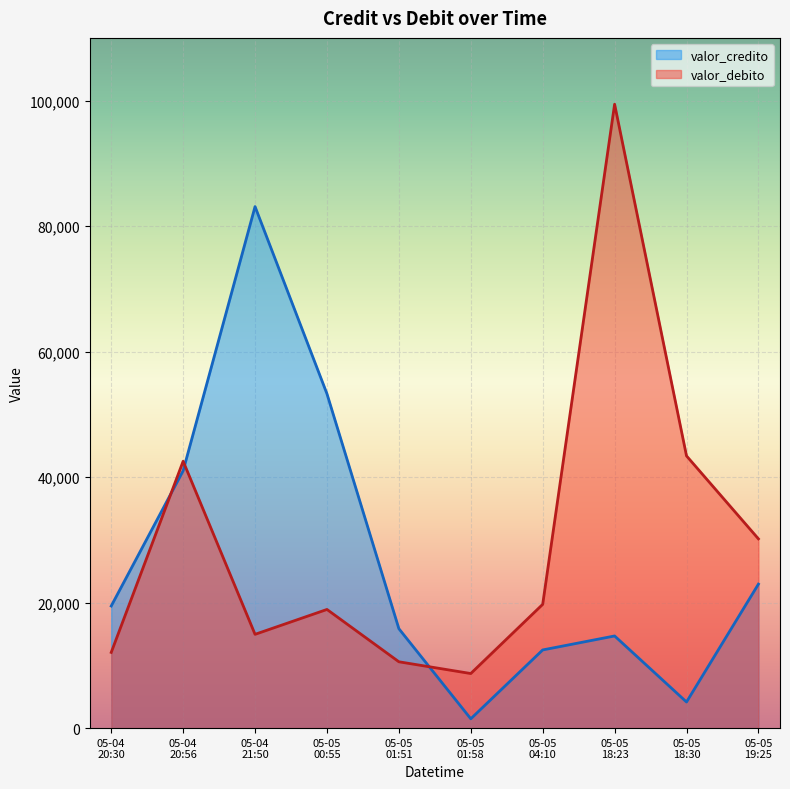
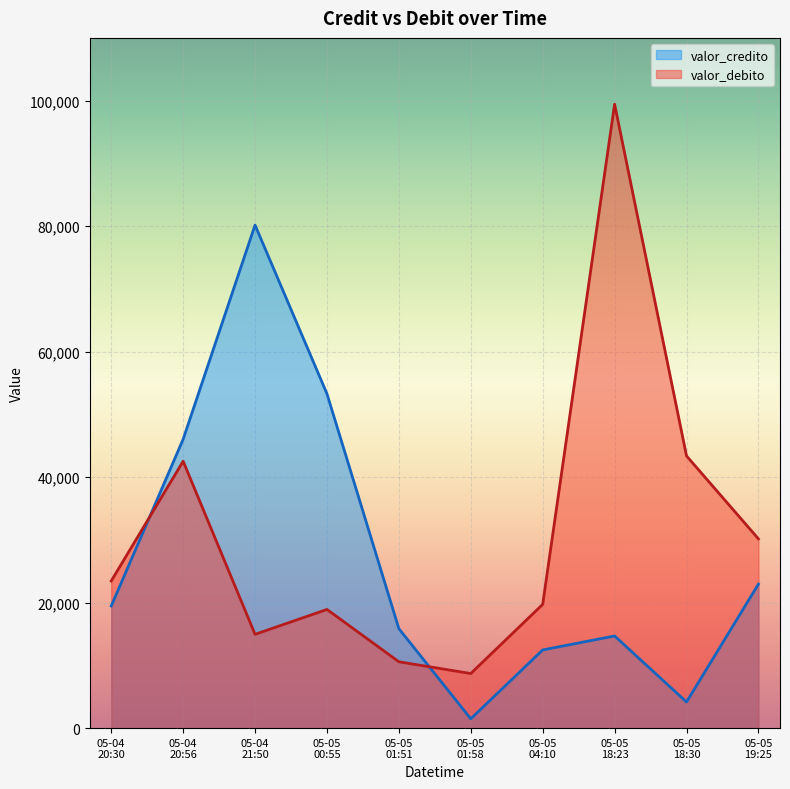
  {
    "valor_credito": {
      "05-04 20:30": "19,000",
-     "05-04 20:56": "41,000",
-     "05-04 21:50": "83,000",
+     "05-04 20:56": "46,000",
+     "05-04 21:50": "80,000",
      "05-05 00:55": "53,000",
      "05-05 01:51": "16,000",
      "05-05 01:58": "1,000",
      "05-05 04:10": "12,000",
      "05-05 18:23": "15,000",
      "05-05 18:30": "4,000",
      "05-05 19:25": "23,000"
    },
    "valor_debito": {
-     "05-04 20:30": "12,000",
+     "05-04 20:30": "23,000",
      "05-04 20:56": "43,000",
      "05-04 21:50": "15,000",
      "05-05 00:55": "19,000",
      "05-05 01:51": "11,000",
      "05-05 01:58": "9,000",
      "05-05 04:10": "20,000",
      "05-05 18:23": "99,000",
      "05-05 18:30": "43,000",
      "05-05 19:25": "30,000"
    }
  }
